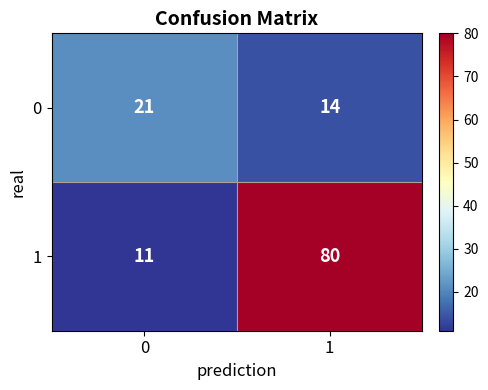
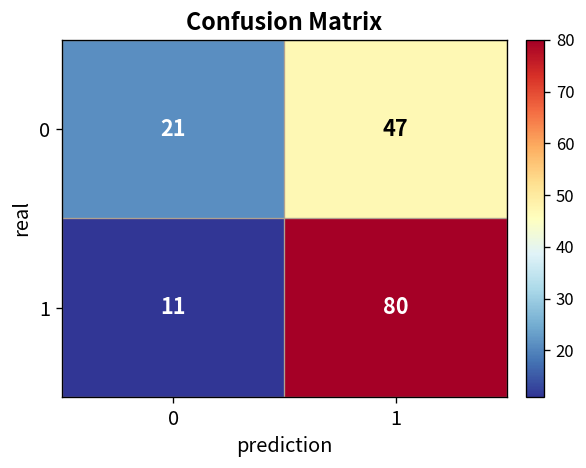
  {
    "0": {
      "0": 21,
-     "1": 14
+     "1": 47
    },
    "1": {
      "0": 11,
      "1": 80
    }
  }
